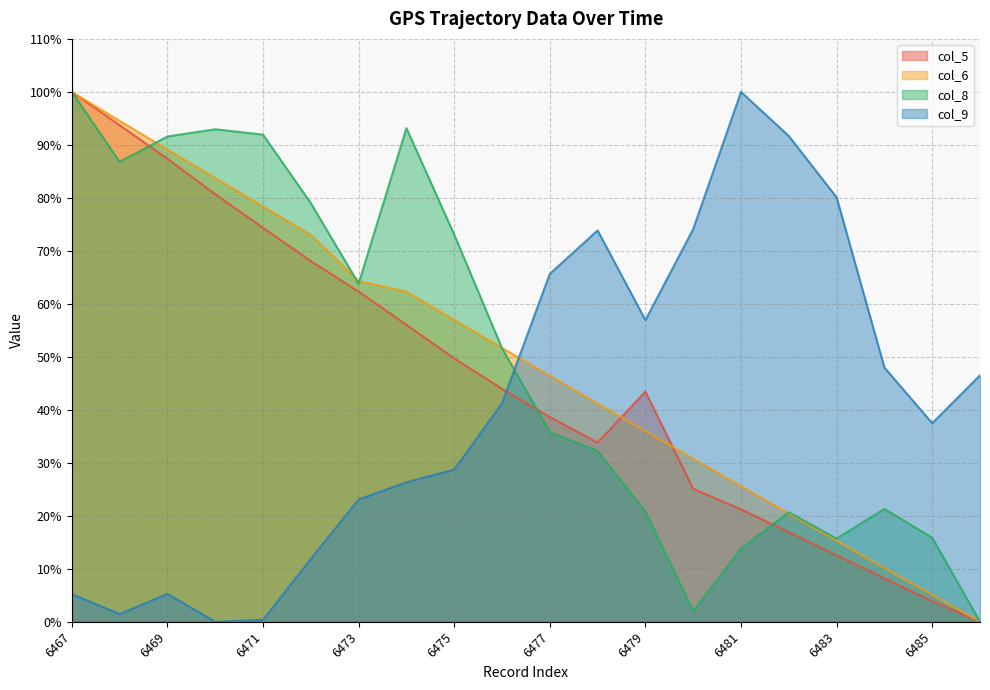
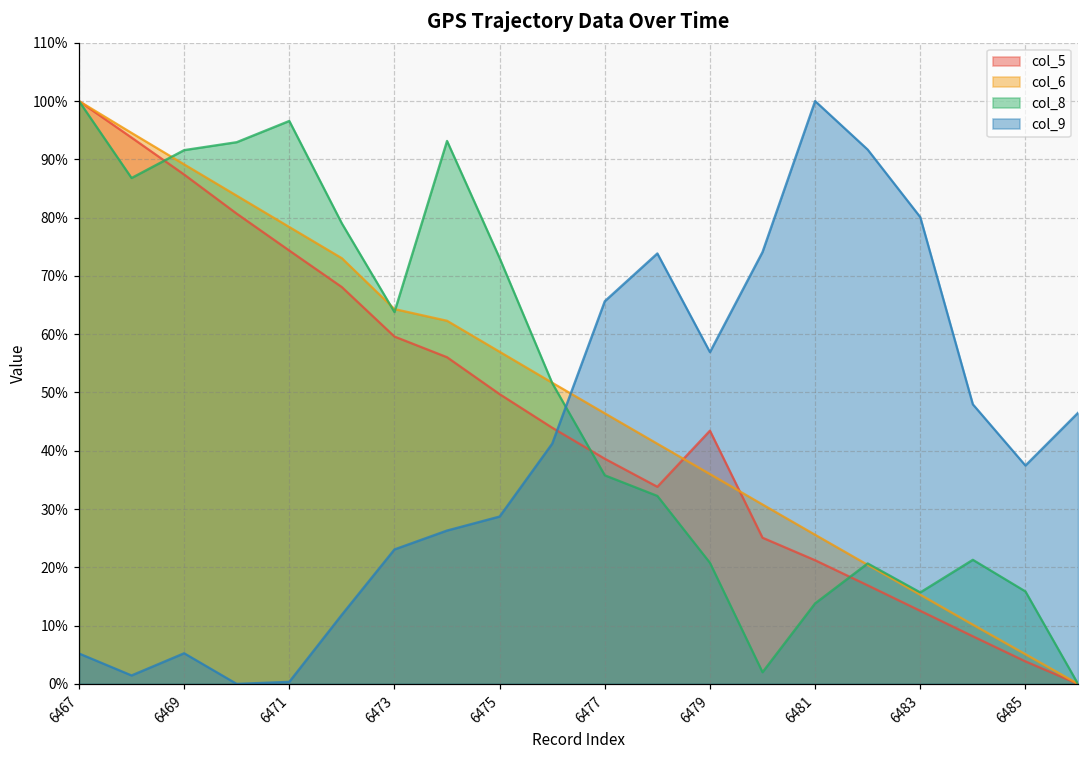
  {
    "col_5": {
      "6469": "87%",
      "6471": "74%",
-     "6473": "62%",
+     "6473": "60%",
      "6475": "50%",
      "6477": "39%",
      "6479": "43%",
      "6481": "21%",
      "6483": "13%",
      "6485": "4%"
    },
    "col_6": {
      "6469": "89%",
      "6471": "78%",
      "6473": "64%",
      "6475": "57%",
      "6477": "46%",
      "6479": "36%",
      "6481": "26%",
      "6485": "5%"
    },
    "col_8": {
      "6469": "92%",
-     "6471": "92%",
+     "6471": "97%",
      "6473": "64%",
      "6475": "73%",
      "6477": "36%",
      "6479": "21%",
      "6481": "14%",
      "6485": "16%"
    },
    "col_9": {
      "6467": "5%",
      "6469": "5%",
      "6471": "0%",
      "6473": "23%",
      "6475": "29%",
      "6477": "66%",
      "6479": "57%",
      "6481": "100%",
      "6483": "80%",
      "6485": "37%"
    }
  }
